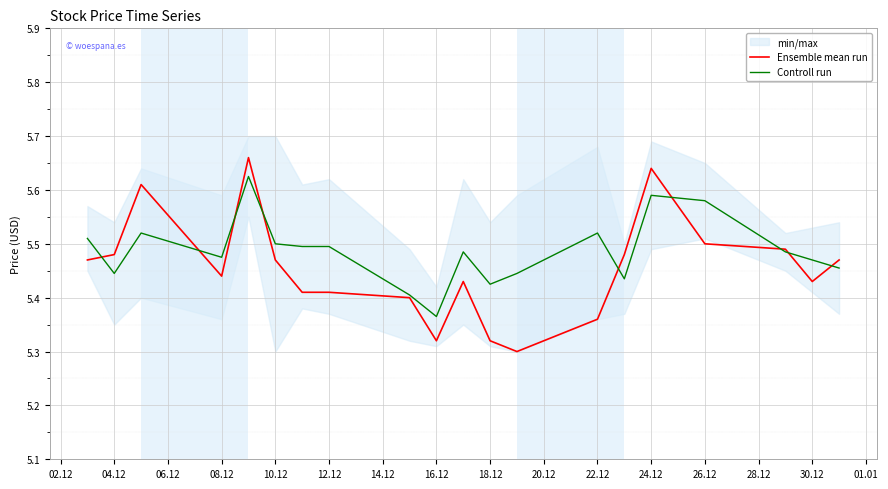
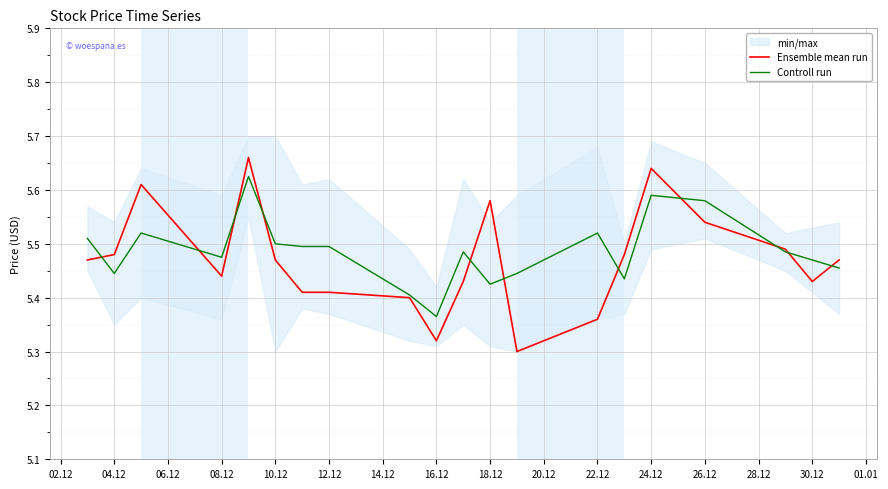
  {
    "Ensemble mean run": {
      "04.12": 5.48,
      "10.12": 5.47,
      "12.12": 5.41,
      "16.12": 5.32,
-     "18.12": 5.32,
+     "18.12": 5.58,
      "24.12": 5.64,
-     "26.12": 5.50,
+     "26.12": 5.54,
      "30.12": 5.43
    },
    "Controll run": {
      "04.12": 5.45,
      "10.12": 5.50,
      "12.12": 5.50,
      "16.12": 5.37,
      "18.12": 5.43,
      "24.12": 5.59,
      "26.12": 5.58,
      "30.12": 5.47
    }
  }
